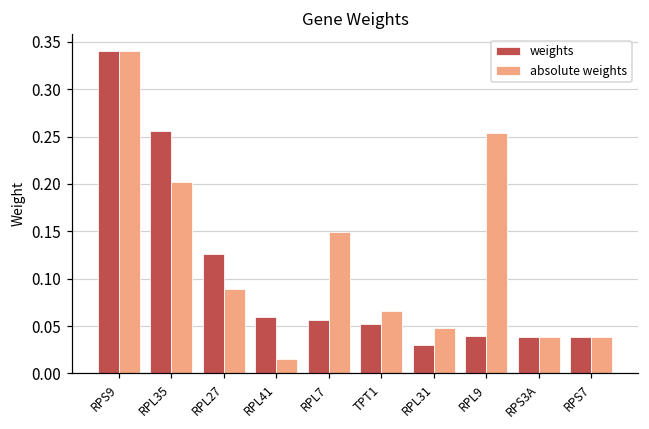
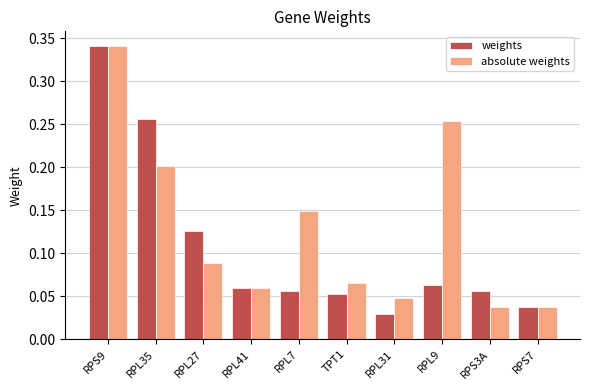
  {
    "weights": {
      "RPS9": 0.34,
      "RPL35": 0.26,
      "RPL27": 0.13,
      "RPL41": 0.06,
      "RPL7": 0.06,
      "TPT1": 0.05,
      "RPL31": 0.03,
-     "RPL9": 0.04,
-     "RPS3A": 0.04,
+     "RPL9": 0.06,
+     "RPS3A": 0.06,
      "RPS7": 0.04
    },
    "absolute weights": {
      "RPS9": 0.34,
      "RPL35": 0.20,
      "RPL27": 0.09,
-     "RPL41": 0.02,
+     "RPL41": 0.06,
      "RPL7": 0.15,
      "TPT1": 0.07,
      "RPL31": 0.05,
      "RPL9": 0.25,
      "RPS3A": 0.04,
      "RPS7": 0.04
    }
  }
